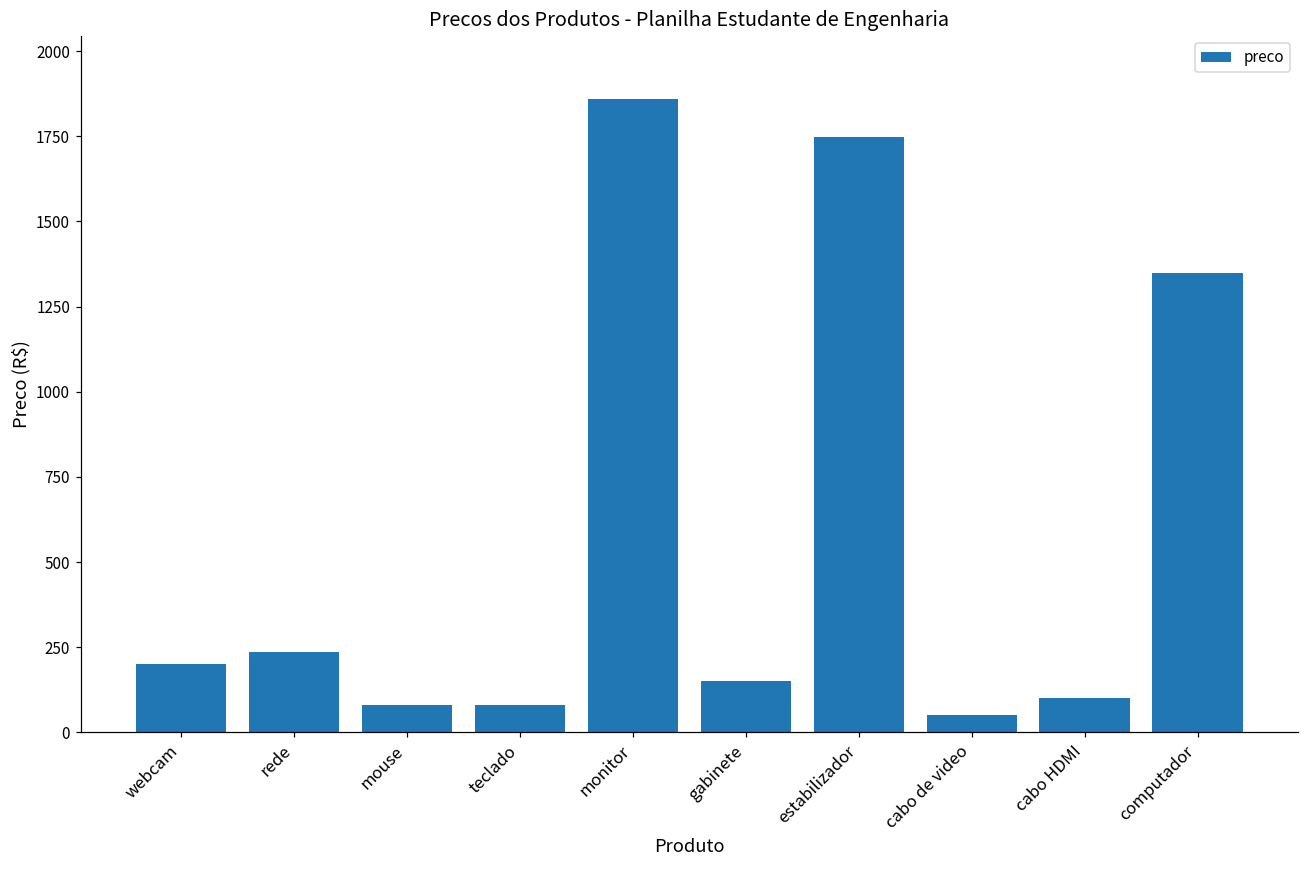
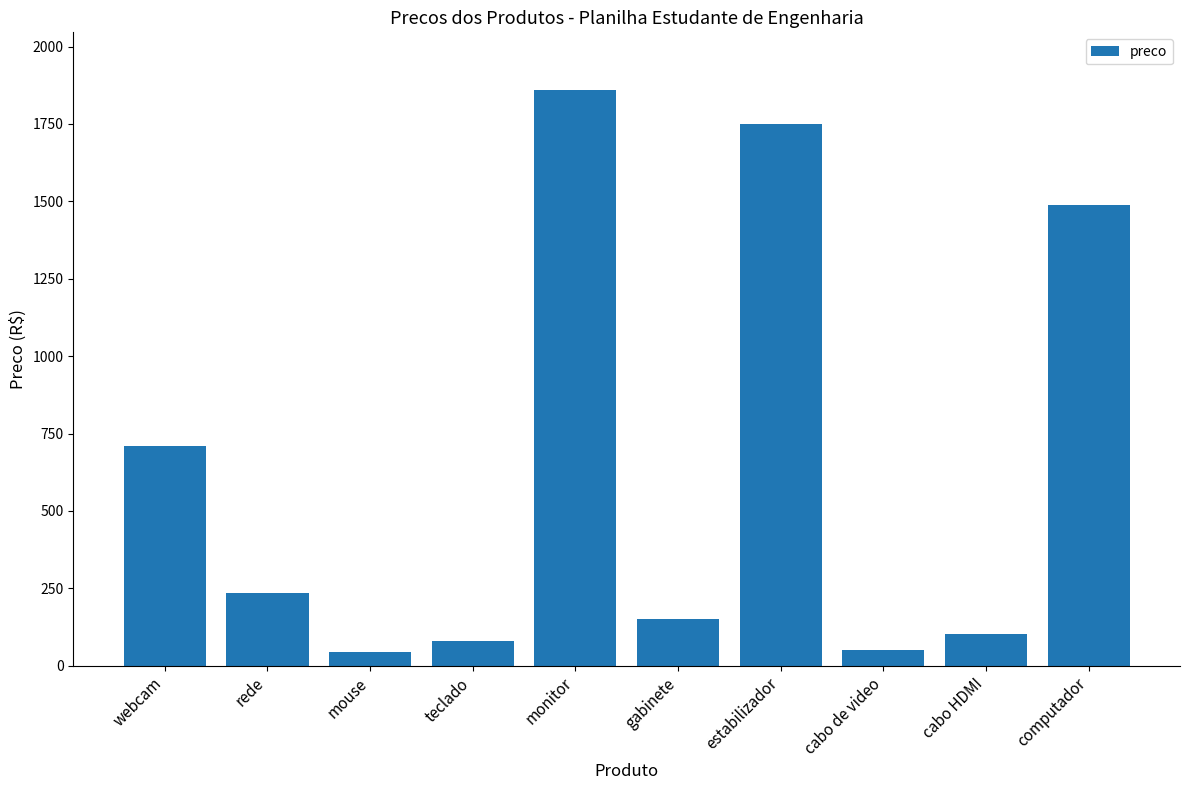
  {
-   "webcam": 200,
+   "webcam": 710,
    "rede": 240,
-   "mouse": 80,
+   "mouse": 50,
    "teclado": 80,
    "monitor": 1860,
    "gabinete": 150,
    "estabilizador": 1750,
    "cabo de video": 50,
    "cabo HDMI": 100,
-   "computador": 1350
+   "computador": 1490
  }
